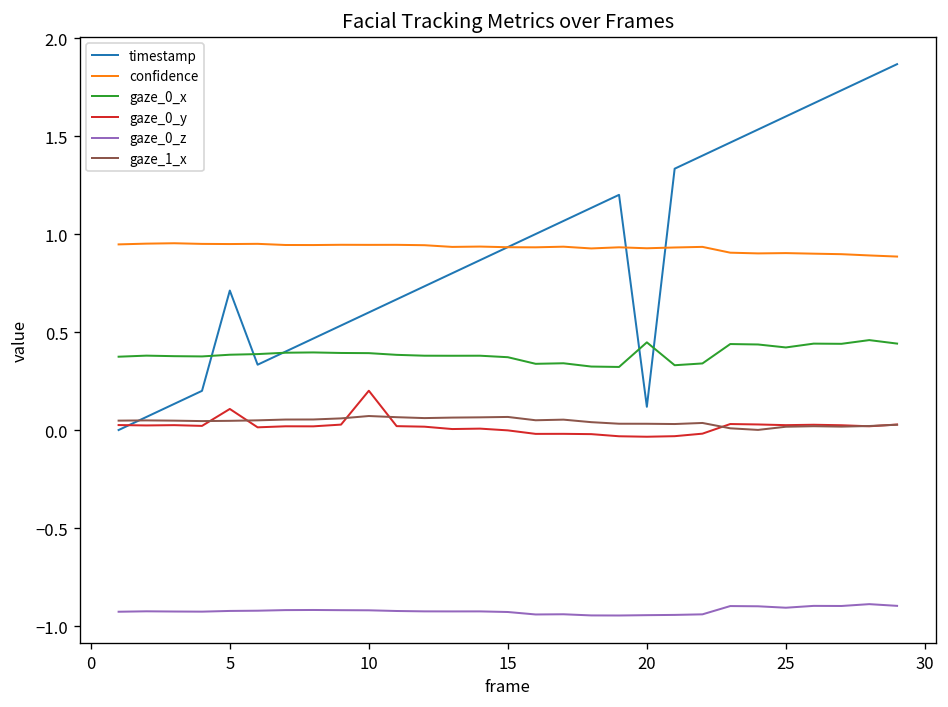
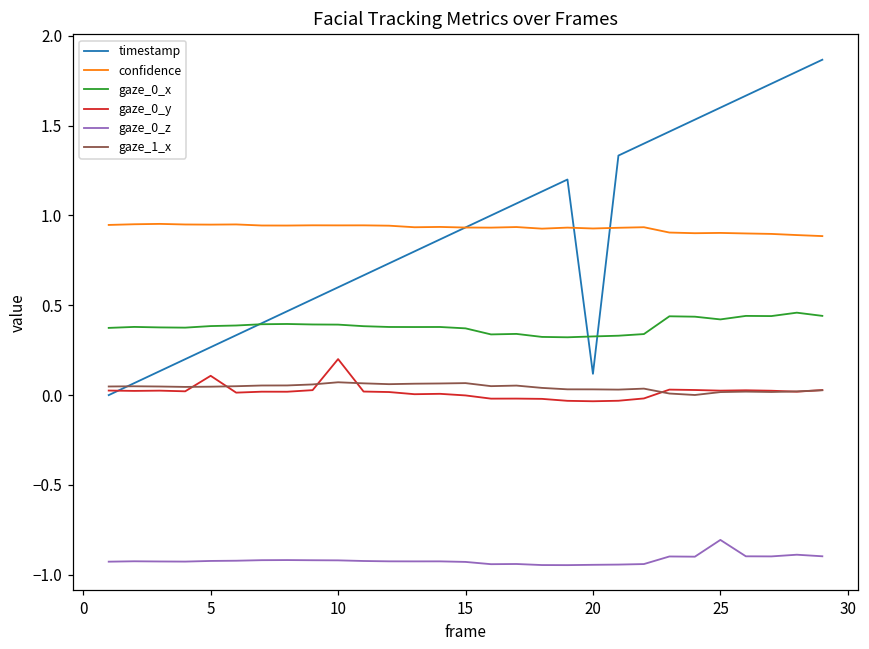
  {
    "timestamp": {
-     "5": 0.71,
+     "5": 0.27,
      "10": 0.60,
      "20": 0.12,
      "25": 1.60
    },
    "confidence": {
      "5": 0.95,
      "10": 0.94,
      "20": 0.93,
      "25": 0.90
    },
    "gaze_0_x": {
      "5": 0.38,
      "10": 0.39,
      "15": 0.37,
-     "20": 0.45,
+     "20": 0.33,
      "25": 0.42
    },
    "gaze_0_y": {
      "5": 0.11,
      "10": 0.20,
      "15": 0.00,
      "20": -0.03
    },
    "gaze_0_z": {
      "5": -0.92,
      "10": -0.92,
      "15": -0.93,
      "20": -0.94,
-     "25": -0.91
+     "25": -0.81
    },
    "gaze_1_x": {
      "5": 0.05,
      "10": 0.07,
      "15": 0.07,
      "20": 0.03
    }
  }
